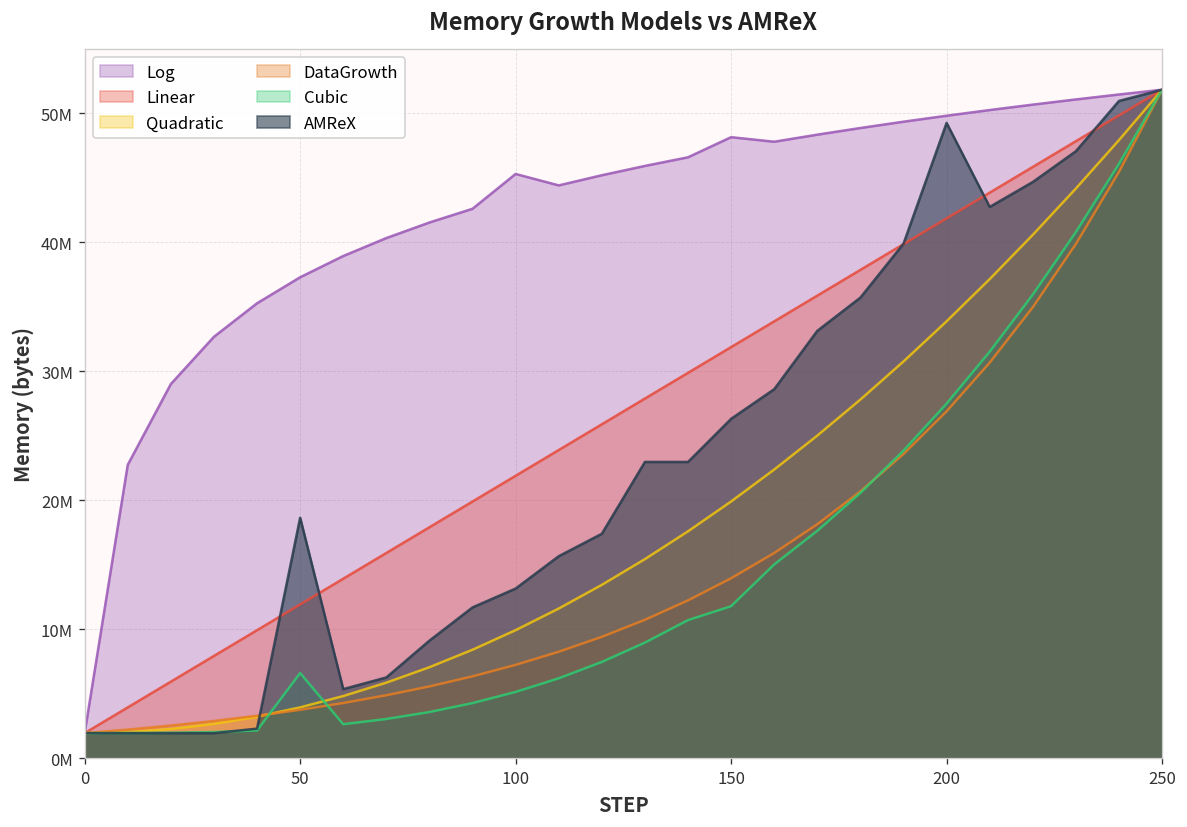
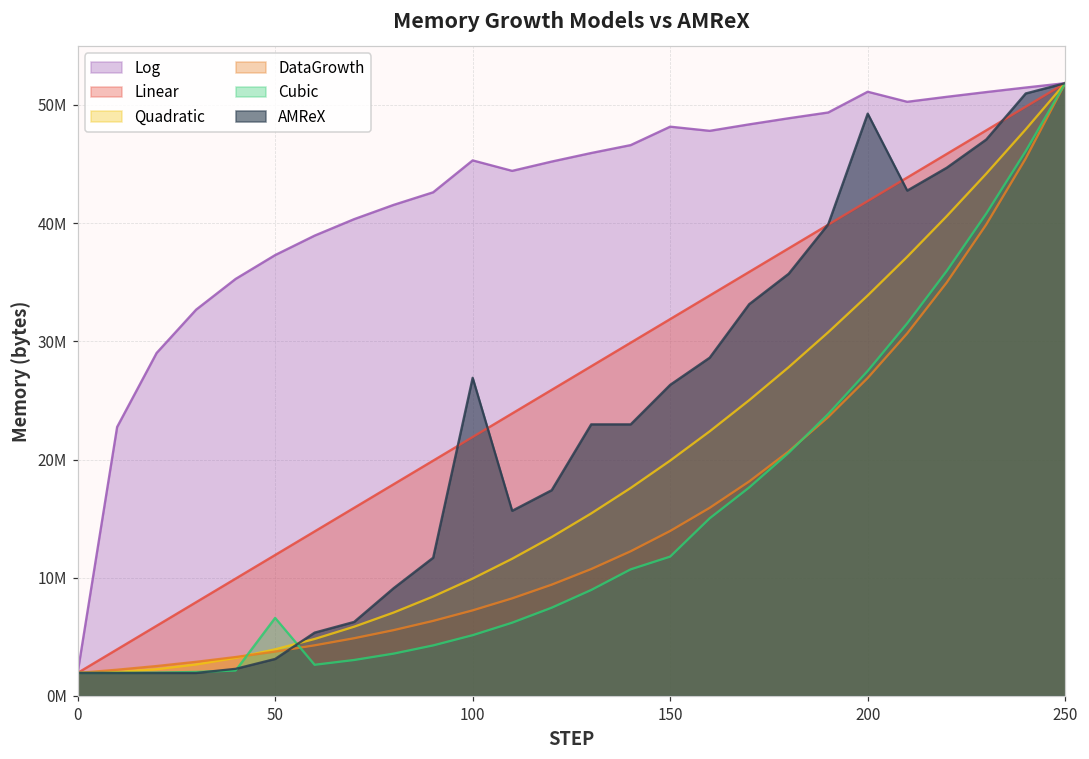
  {
    "Log": {
      "50": 37300000,
      "100": 45300000,
      "150": 48200000,
-     "200": 49800000
+     "200": 51100000
    },
    "Cubic": {
      "50": 6600000,
      "100": 5100000,
      "150": 11800000,
      "200": 27500000
    },
    "AMReX": {
-     "50": 18700000,
-     "100": 13200000,
+     "50": 3100000,
+     "100": 26900000,
      "150": 26300000,
      "200": 49300000
    }
  }
